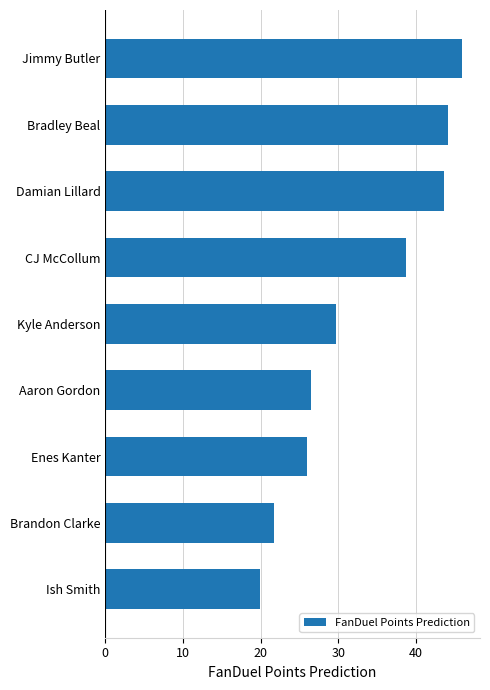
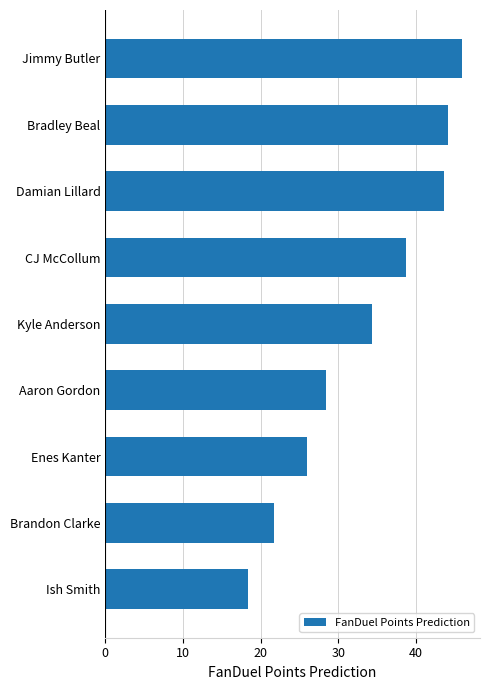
  {
    "Jimmy Butler": 46,
    "Bradley Beal": 44,
    "Damian Lillard": 44,
    "CJ McCollum": 39,
-   "Kyle Anderson": 30,
-   "Aaron Gordon": 26,
+   "Kyle Anderson": 34,
+   "Aaron Gordon": 28,
    "Enes Kanter": 26,
    "Brandon Clarke": 22,
-   "Ish Smith": 20
+   "Ish Smith": 18
  }
